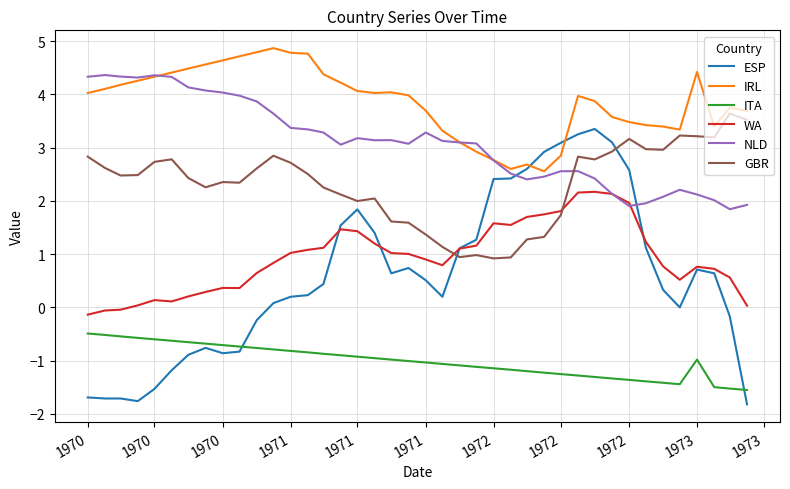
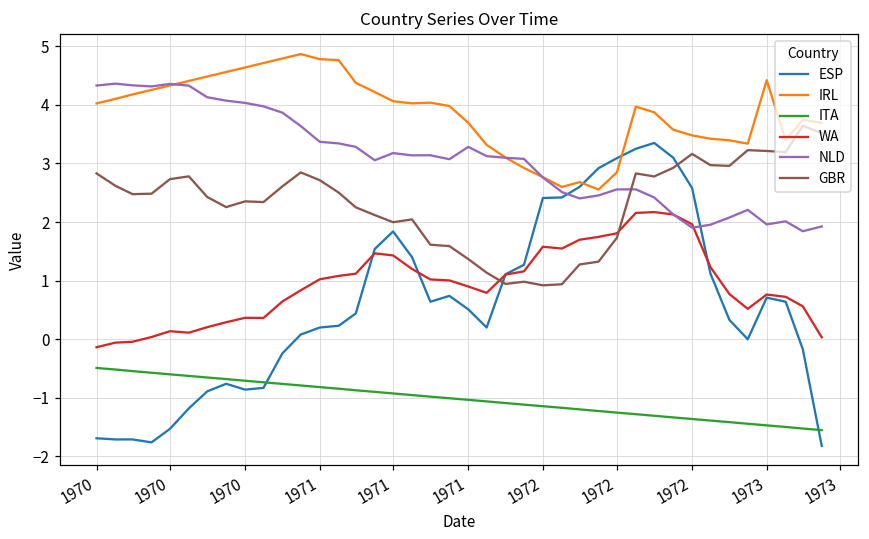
  {
    "ESP": {
      "1973": 0.7
    },
    "IRL": {
      "1973": 4.4
    },
    "ITA": {
-     "1973": -1.0
+     "1973": -1.5
    },
    "WA": {
      "1973": 0.8
    },
    "NLD": {
-     "1973": 2.1
+     "1973": 2.0
    },
    "GBR": {
      "1973": 3.2
    }
  }
